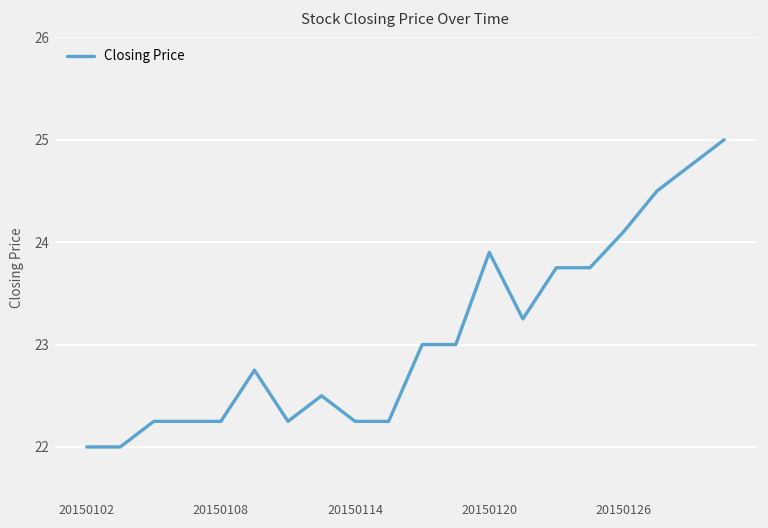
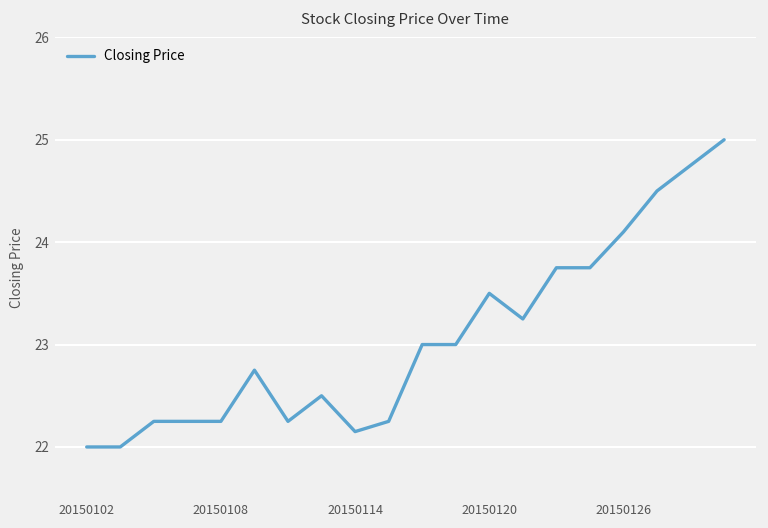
  {
    "20150102": 22.0,
    "20150108": 22.3,
-   "20150114": 22.3,
-   "20150120": 23.9,
+   "20150114": 22.2,
+   "20150120": 23.5,
    "20150126": 24.1
  }
